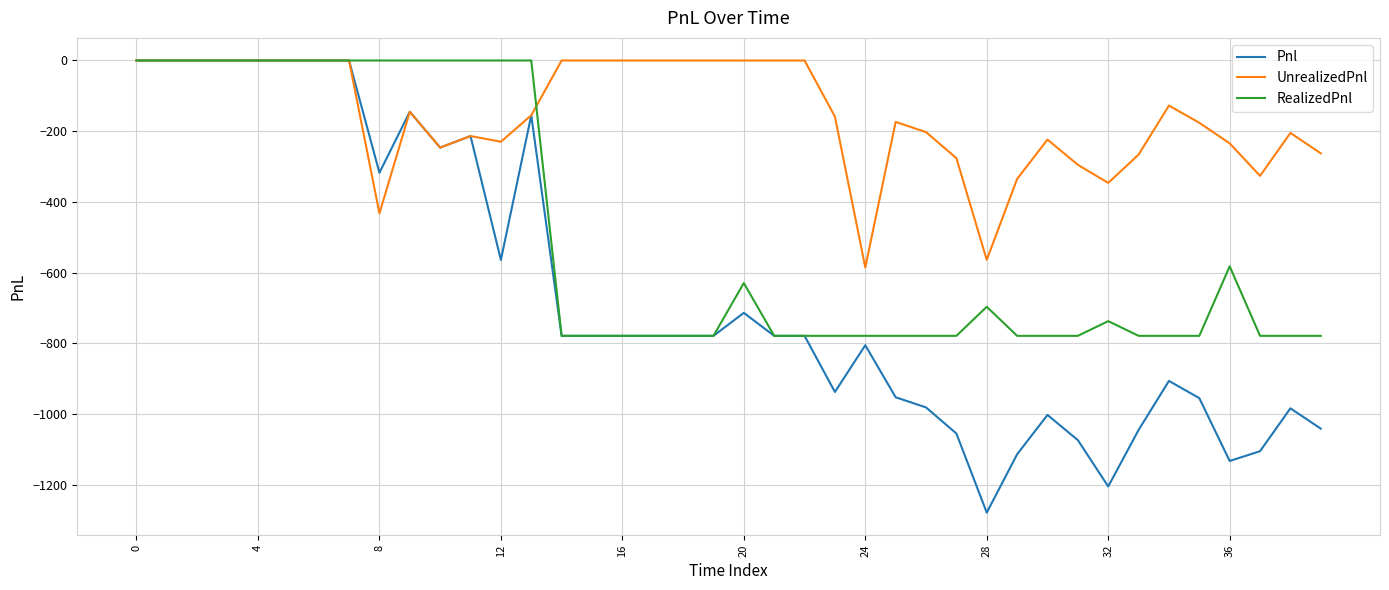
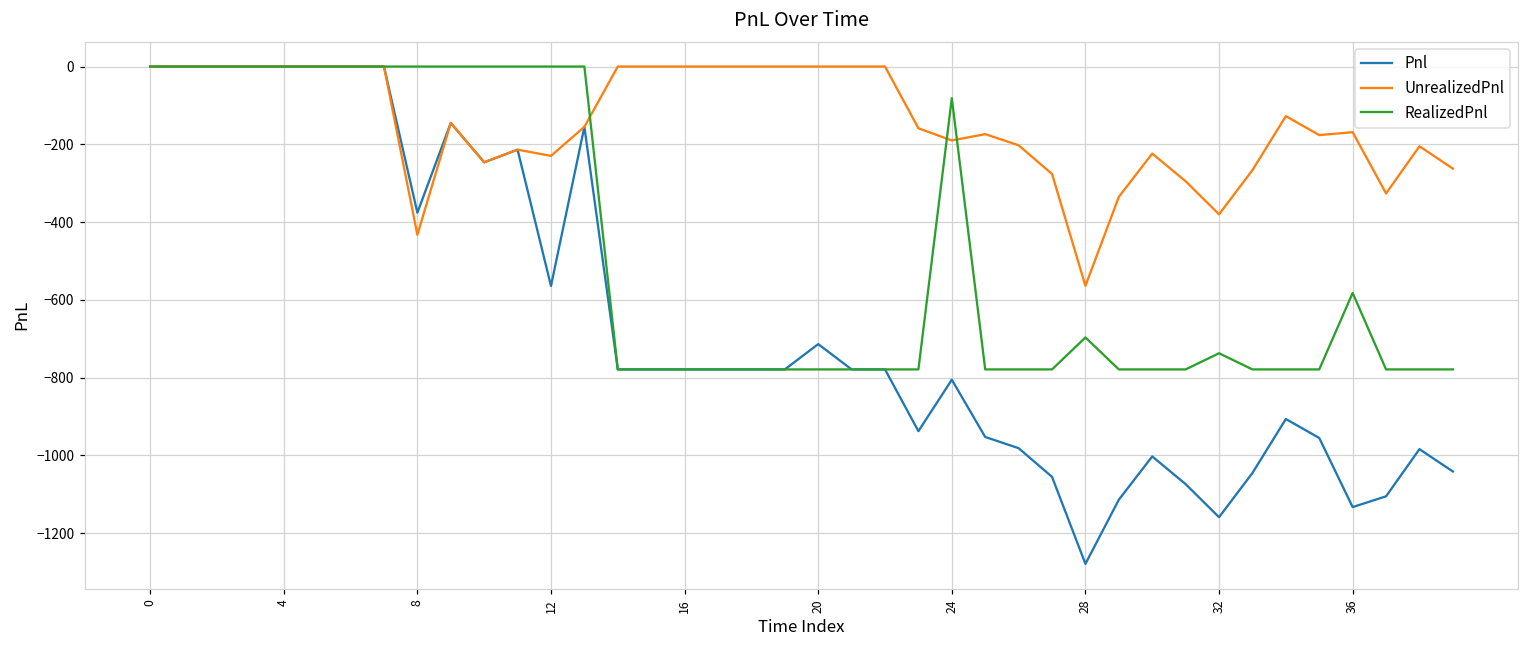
  {
    "Pnl": {
-     "8": -320,
+     "8": -380,
      "12": -560,
      "20": -710,
      "24": -810,
      "28": -1280,
-     "32": -1200,
+     "32": -1160,
      "36": -1130
    },
    "UnrealizedPnl": {
      "8": -430,
      "12": -230,
      "16": 0,
      "20": 0,
-     "24": -590,
+     "24": -190,
      "28": -560,
-     "32": -350,
-     "36": -230
+     "32": -380,
+     "36": -170
    },
    "RealizedPnl": {
      "8": 0,
      "12": 0,
-     "20": -630,
-     "24": -780,
+     "20": -780,
+     "24": -80,
      "28": -700,
      "32": -740,
      "36": -580
    }
  }
